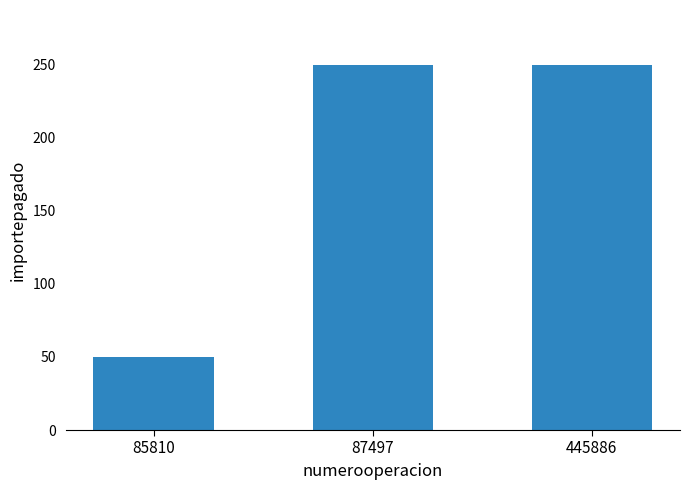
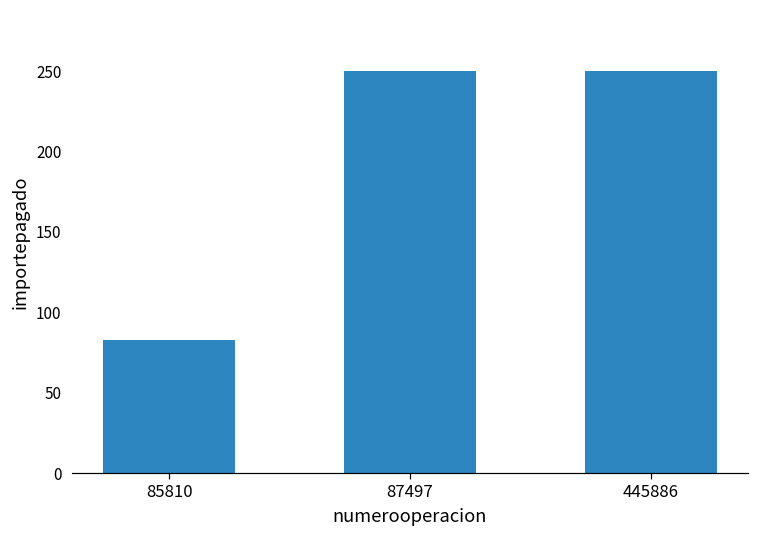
  {
-   "85810": 50,
+   "85810": 83,
    "87497": 250,
    "445886": 250
  }
